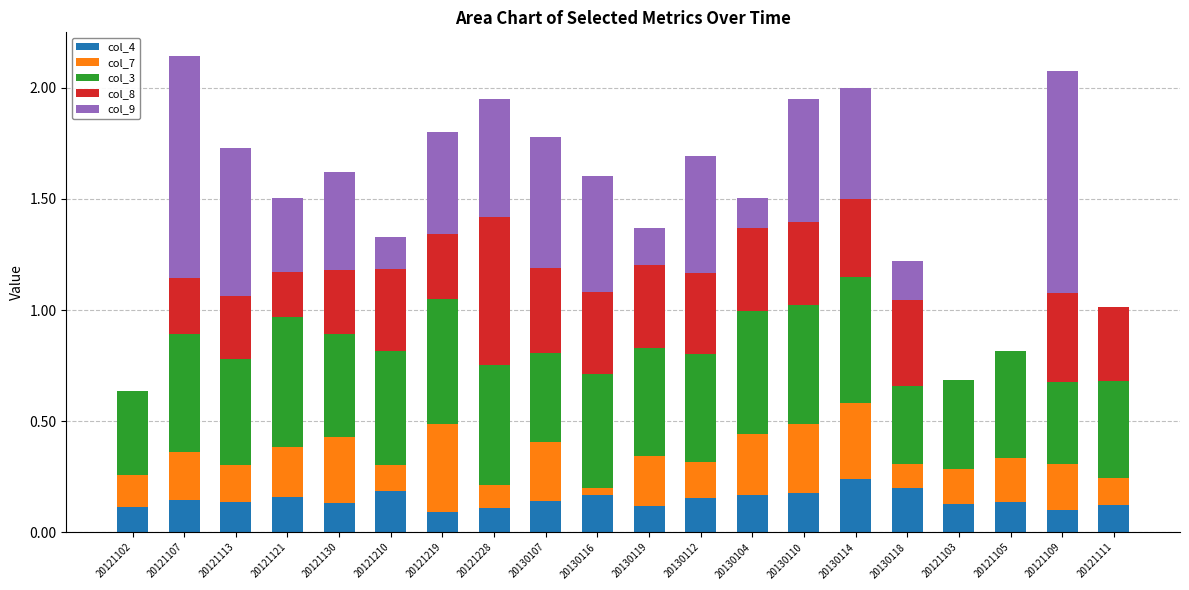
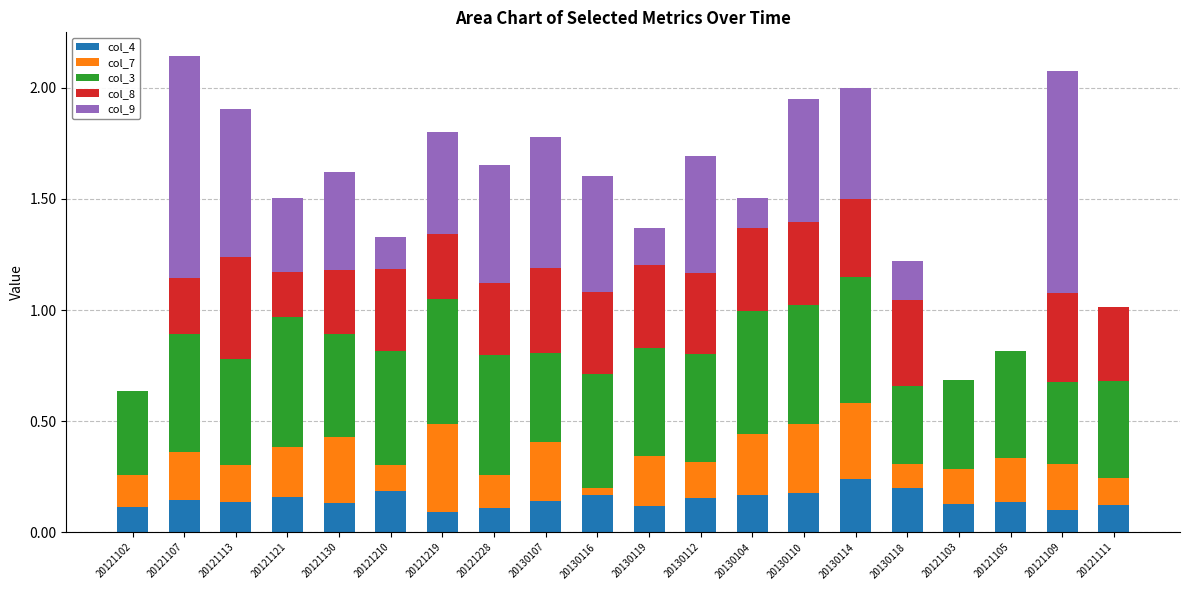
  {
    "col_4": {
      "20121102": 0.11,
      "20121107": 0.14,
      "20121113": 0.14,
      "20121121": 0.16,
      "20121130": 0.13,
      "20121210": 0.18,
      "20121219": 0.09,
      "20121228": 0.11,
      "20130107": 0.14,
      "20130116": 0.17,
      "20130119": 0.12,
      "20130112": 0.15,
      "20130104": 0.17,
      "20130110": 0.18,
      "20130114": 0.24,
      "20130118": 0.20,
      "20121103": 0.13,
      "20121105": 0.14,
      "20121109": 0.10,
      "20121111": 0.12
    },
    "col_7": {
      "20121102": 0.15,
      "20121107": 0.22,
      "20121113": 0.17,
      "20121121": 0.22,
      "20121130": 0.29,
      "20121210": 0.12,
      "20121219": 0.40,
-     "20121228": 0.10,
+     "20121228": 0.15,
      "20130107": 0.26,
      "20130116": 0.03,
      "20130119": 0.22,
      "20130112": 0.16,
      "20130104": 0.28,
      "20130110": 0.31,
      "20130114": 0.35,
      "20130118": 0.11,
      "20121103": 0.16,
      "20121105": 0.20,
      "20121109": 0.21,
      "20121111": 0.12
    },
    "col_3": {
      "20121102": 0.38,
      "20121107": 0.53,
      "20121113": 0.47,
      "20121121": 0.59,
      "20121130": 0.47,
      "20121210": 0.51,
      "20121219": 0.56,
      "20121228": 0.54,
      "20130107": 0.40,
      "20130116": 0.51,
      "20130119": 0.49,
      "20130112": 0.49,
      "20130104": 0.55,
      "20130110": 0.54,
      "20130114": 0.57,
      "20130118": 0.35,
      "20121103": 0.40,
      "20121105": 0.48,
      "20121109": 0.37,
      "20121111": 0.44
    },
    "col_8": {
      "20121102": 0.00,
      "20121107": 0.25,
-     "20121113": 0.29,
+     "20121113": 0.46,
      "20121121": 0.20,
      "20121130": 0.29,
      "20121210": 0.37,
      "20121219": 0.29,
-     "20121228": 0.67,
+     "20121228": 0.32,
      "20130107": 0.38,
      "20130116": 0.37,
      "20130119": 0.37,
      "20130112": 0.36,
      "20130104": 0.37,
      "20130110": 0.37,
      "20130114": 0.35,
      "20130118": 0.38,
      "20121103": 0.00,
      "20121105": 0.00,
      "20121109": 0.40,
      "20121111": 0.33
    },
    "col_9": {
      "20121102": 0.00,
      "20121107": 1.00,
      "20121113": 0.67,
      "20121121": 0.33,
      "20121130": 0.44,
      "20121210": 0.14,
      "20121219": 0.46,
      "20121228": 0.53,
      "20130107": 0.59,
      "20130116": 0.52,
      "20130119": 0.17,
      "20130112": 0.53,
      "20130104": 0.13,
      "20130110": 0.56,
      "20130114": 0.50,
      "20130118": 0.18,
      "20121103": 0.00,
      "20121105": 0.00,
      "20121109": 1.00,
      "20121111": 0.00
    }
  }
